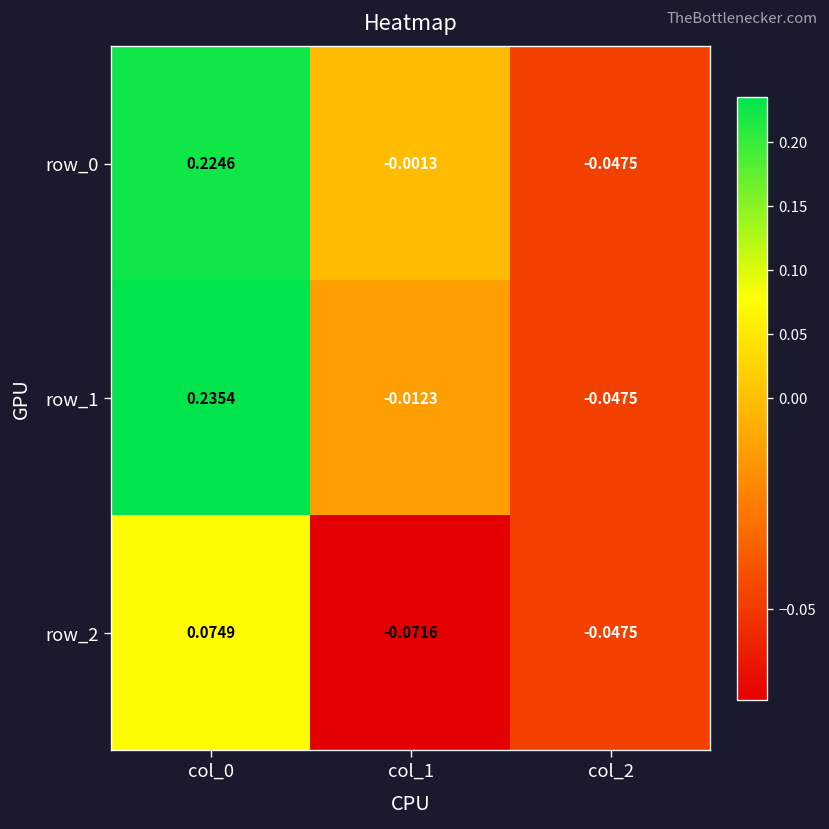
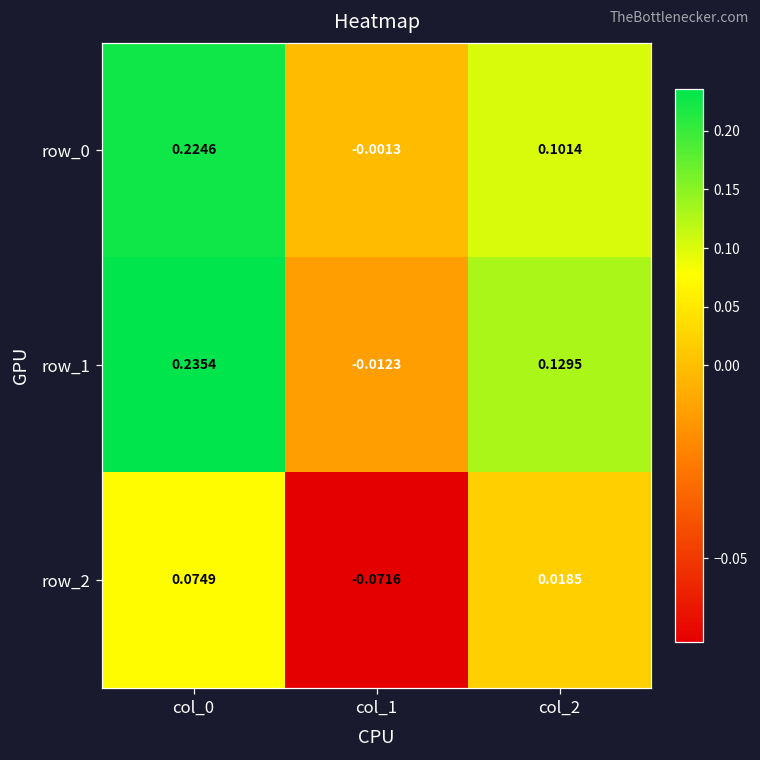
  {
    "row_0": {
      "col_0": 0.2246,
      "col_1": -0.0013,
-     "col_2": -0.0475
+     "col_2": 0.1014
    },
    "row_1": {
      "col_0": 0.2354,
      "col_1": -0.0123,
-     "col_2": -0.0475
+     "col_2": 0.1295
    },
    "row_2": {
      "col_0": 0.0749,
      "col_1": -0.0716,
-     "col_2": -0.0475
+     "col_2": 0.0185
    }
  }
